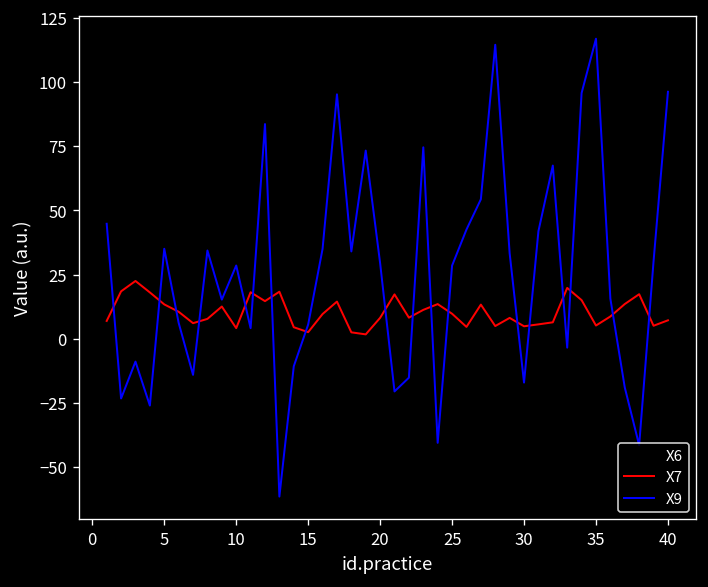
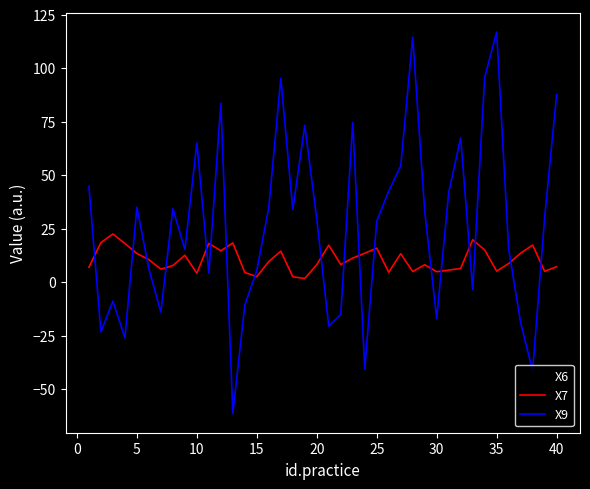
  {
    "X6": {
      "5": 24,
      "10": 15,
      "15": 32,
      "25": 21,
      "30": 34,
      "35": 21,
      "40": 35
    },
    "X7": {
      "5": 13,
      "10": 4,
      "15": 3,
      "20": 8,
-     "25": 10,
+     "25": 16,
      "30": 5,
      "35": 5,
      "40": 7
    },
    "X9": {
      "5": 35,
-     "10": 29,
+     "10": 65,
      "15": 6,
      "25": 28,
      "30": -17,
      "35": 117,
-     "40": 96
+     "40": 88
    }
  }
